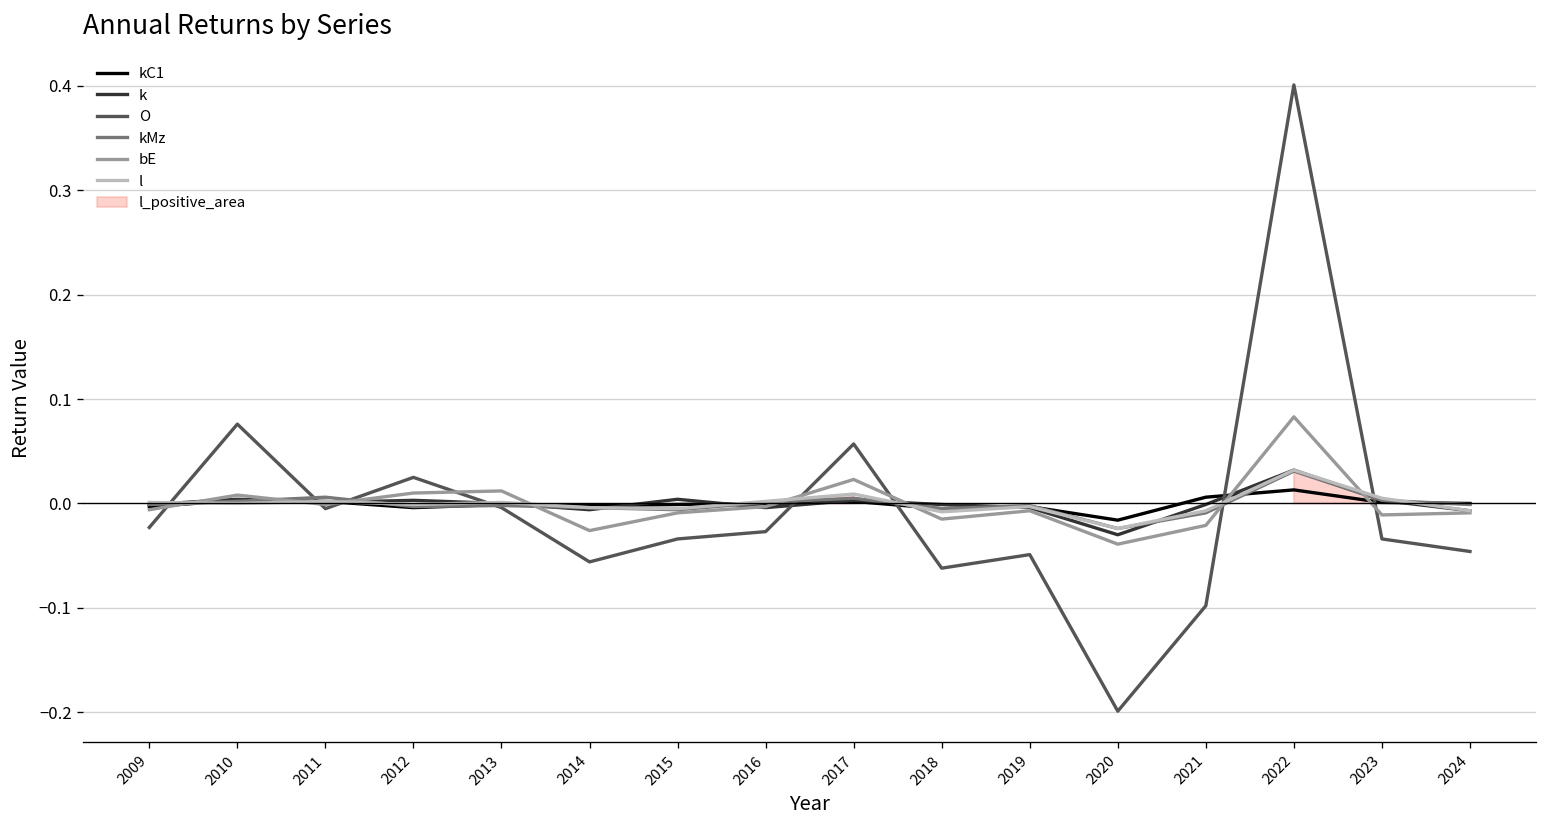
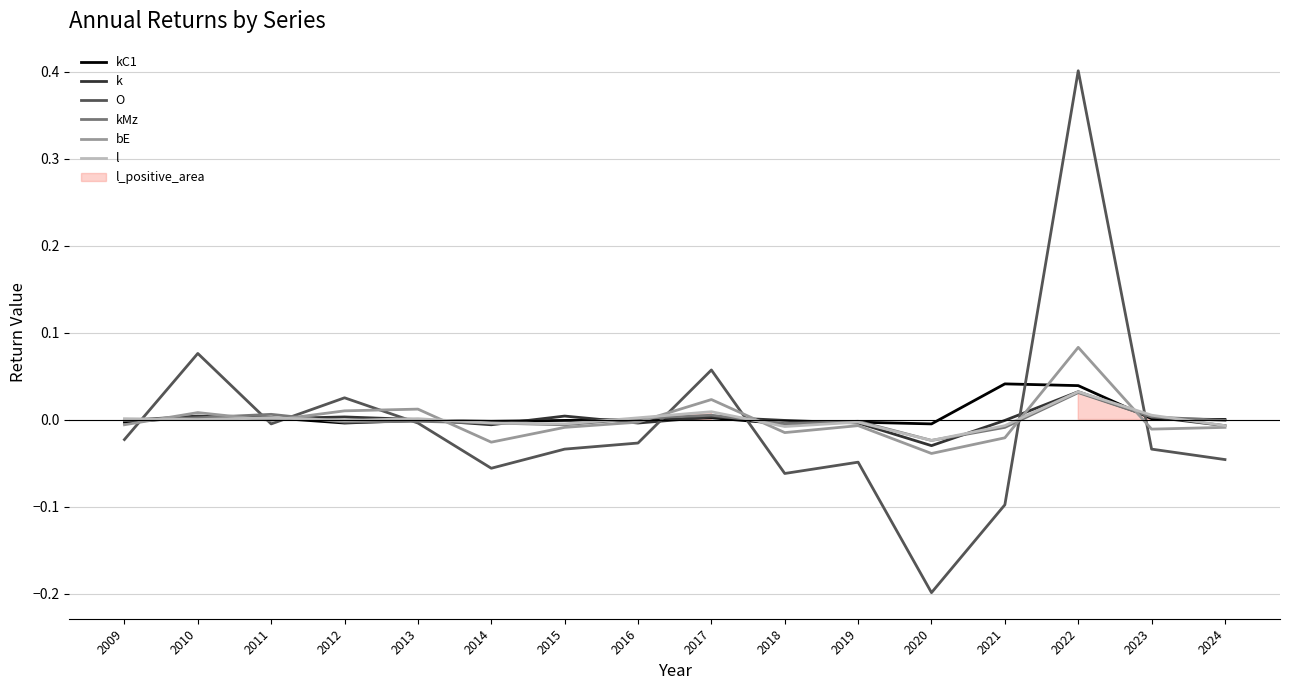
  {
    "kC1": {
      "2015": 0.00,
-     "2020": -0.02,
-     "2021": 0.01,
-     "2022": 0.01
+     "2020": -0.01,
+     "2021": 0.04,
+     "2022": 0.04
    }
  }
